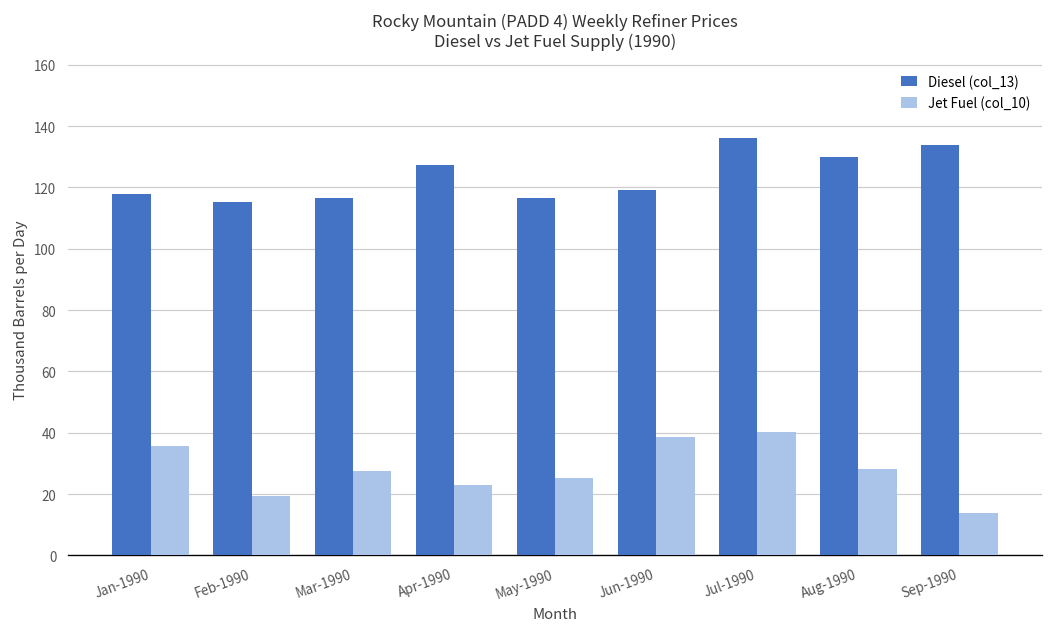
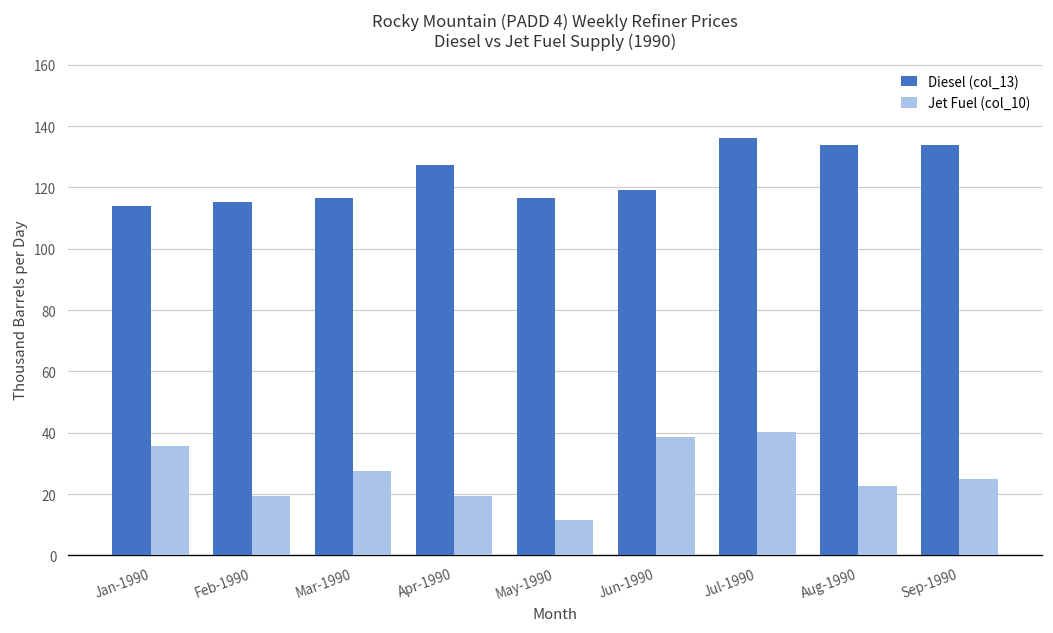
  {
    "Diesel (col_13)": {
-     "Jan-1990": 118,
+     "Jan-1990": 114,
      "Feb-1990": 115,
      "Mar-1990": 117,
      "Apr-1990": 127,
      "May-1990": 117,
      "Jun-1990": 119,
      "Jul-1990": 136,
-     "Aug-1990": 130,
+     "Aug-1990": 134,
      "Sep-1990": 134
    },
    "Jet Fuel (col_10)": {
      "Jan-1990": 36,
      "Feb-1990": 20,
      "Mar-1990": 28,
-     "Apr-1990": 23,
-     "May-1990": 25,
+     "Apr-1990": 19,
+     "May-1990": 12,
      "Jun-1990": 39,
      "Jul-1990": 40,
-     "Aug-1990": 28,
-     "Sep-1990": 14
+     "Aug-1990": 23,
+     "Sep-1990": 25
    }
  }
